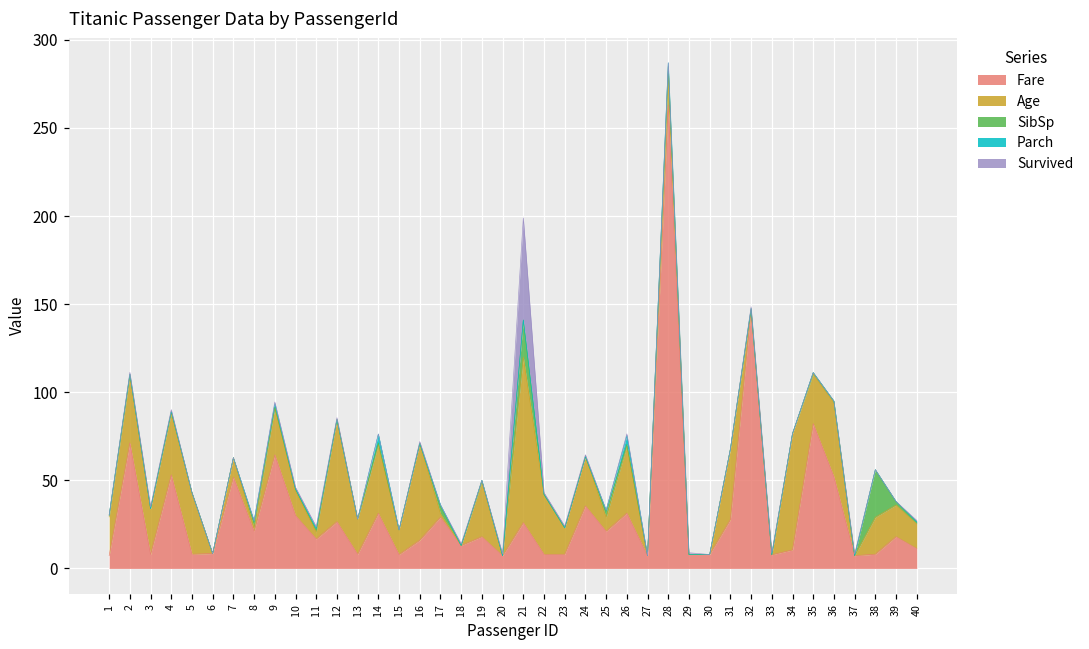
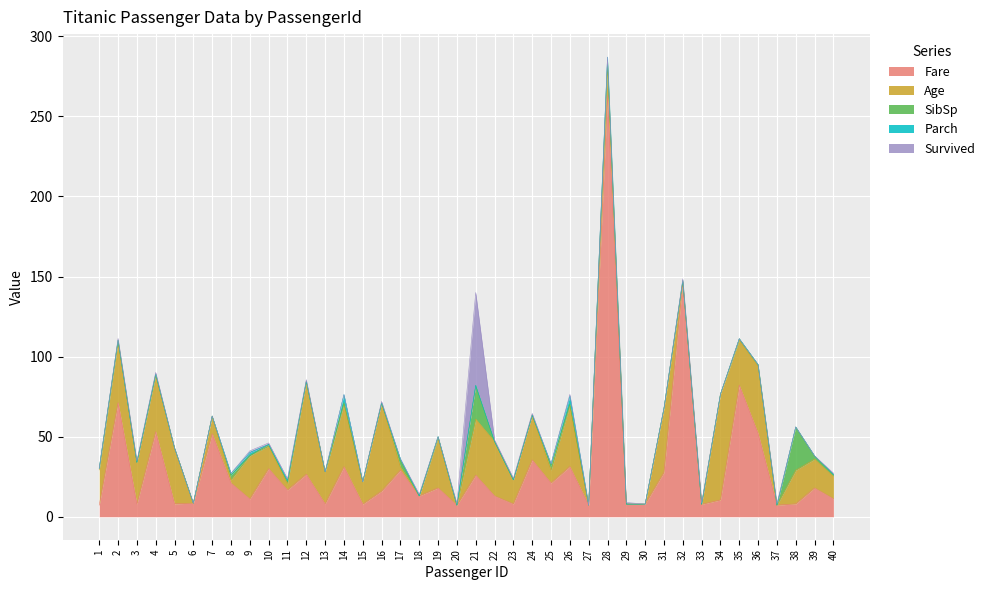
  {
    "Fare": {
      "1": 7,
      "2": 71,
      "3": 8,
      "4": 53,
      "5": 8,
      "7": 52,
      "8": 21,
-     "9": 64,
+     "9": 11,
      "10": 30,
      "11": 17,
      "12": 27,
      "13": 8,
      "14": 31,
      "15": 8,
      "16": 16,
      "17": 29,
      "19": 18,
      "21": 26,
-     "22": 8,
+     "22": 13,
      "23": 8,
      "24": 36,
      "25": 21,
      "26": 31,
      "28": 263,
      "31": 28,
      "34": 11,
      "35": 82,
      "36": 52,
      "38": 8,
      "39": 18,
      "40": 11
    },
    "Age": {
      "8": 2,
      "17": 2,
-     "21": 94,
+     "21": 35,
      "25": 8,
      "28": 19,
      "38": 21,
      "39": 18
    },
    "SibSp": {
      "28": 3
    },
    "Survived": {
      "21": 58
    }
  }
